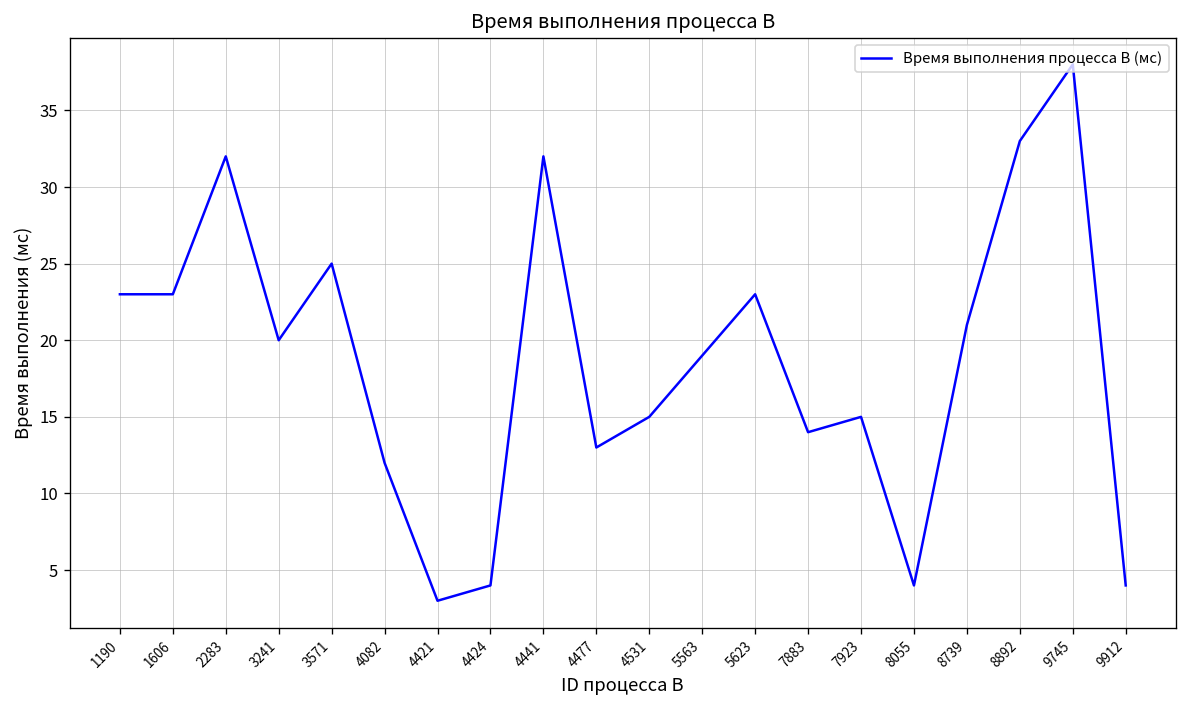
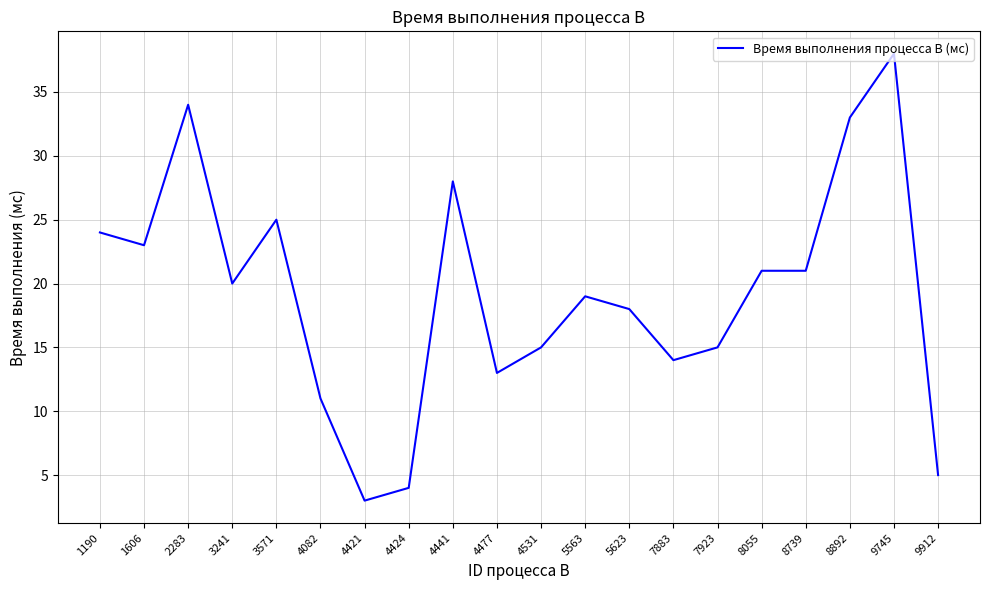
  {
-   "1190": 23,
+   "1190": 24,
    "1606": 23,
-   "2283": 32,
+   "2283": 34,
    "3241": 20,
    "3571": 25,
-   "4082": 12,
+   "4082": 11,
    "4421": 3,
    "4424": 4,
-   "4441": 32,
+   "4441": 28,
    "4477": 13,
    "4531": 15,
    "5563": 19,
-   "5623": 23,
+   "5623": 18,
    "7883": 14,
    "7923": 15,
-   "8055": 4,
+   "8055": 21,
    "8739": 21,
    "8892": 33,
-   "9912": 4
+   "9912": 5
  }
